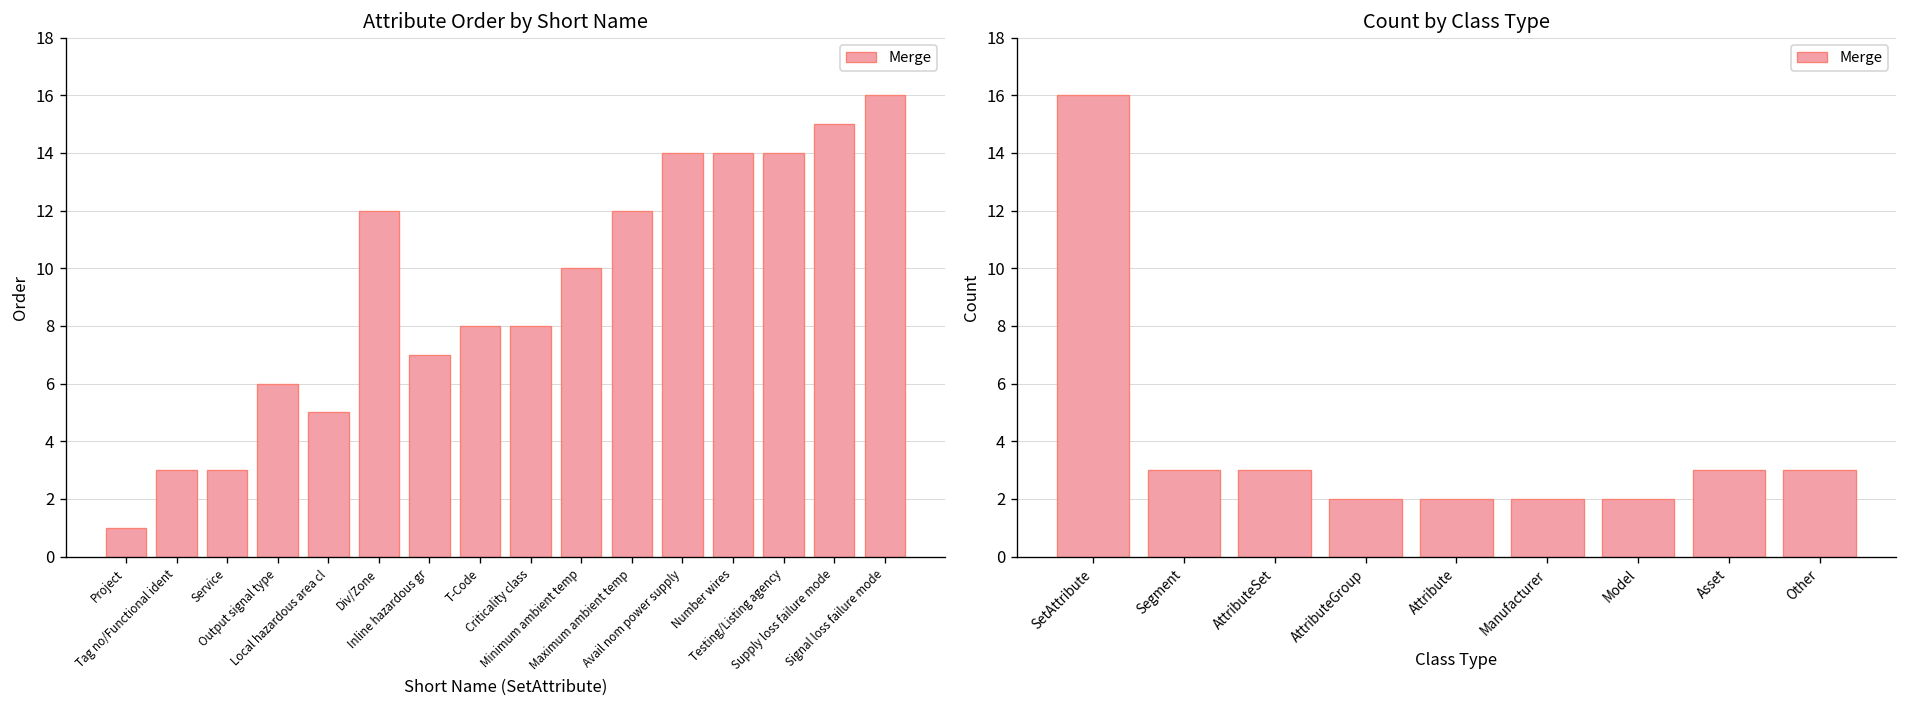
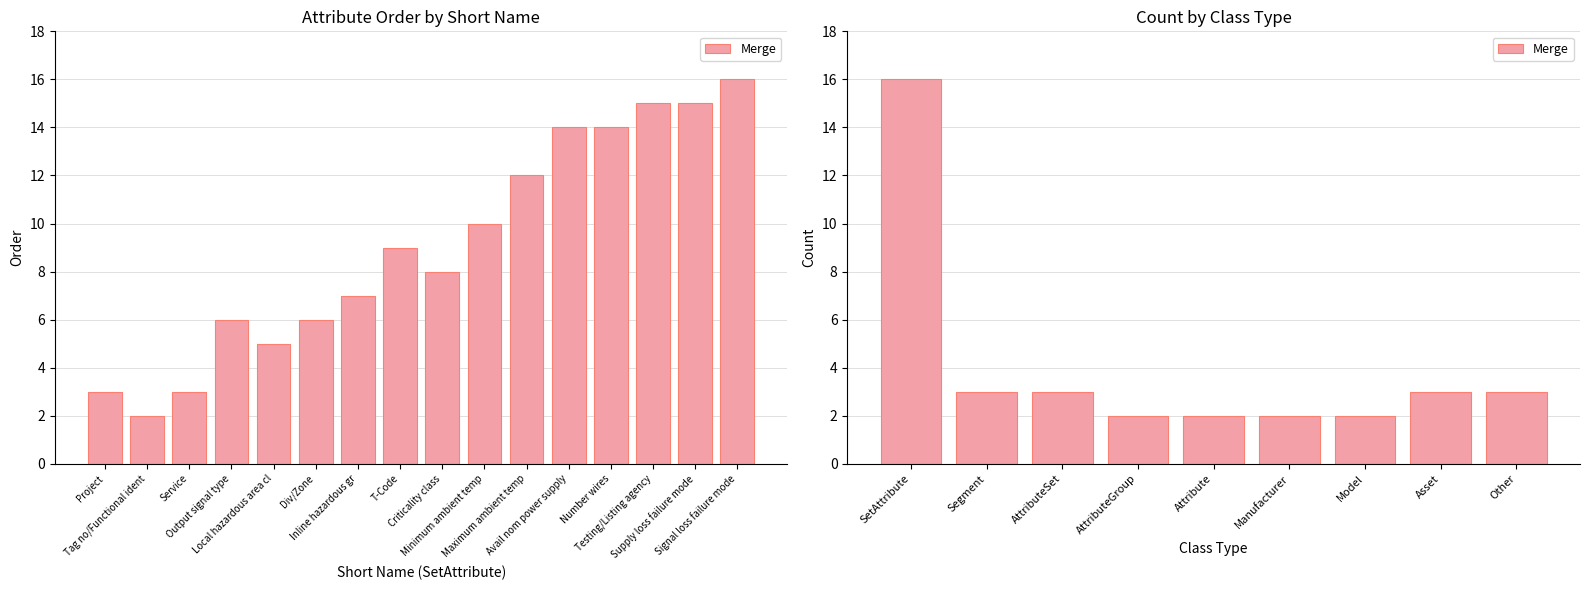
  {
    "Attribute Order by Short Name": {
-     "Project": 1,
-     "Tag no/Functional ident": 3,
+     "Project": 3,
+     "Tag no/Functional ident": 2,
      "Service": 3,
      "Output signal type": 6,
      "Local hazardous area cl": 5,
-     "Div/Zone": 12,
+     "Div/Zone": 6,
      "Inline hazardous gr": 7,
-     "T-Code": 8,
+     "T-Code": 9,
      "Criticality class": 8,
      "Minimum ambient temp": 10,
      "Maximum ambient temp": 12,
      "Avail nom power supply": 14,
      "Number wires": 14,
-     "Testing/Listing agency": 14,
+     "Testing/Listing agency": 15,
      "Supply loss failure mode": 15,
      "Signal loss failure mode": 16
    },
    "Count by Class Type": {
      "SetAttribute": 16.0,
      "Segment": 3.0,
      "AttributeSet": 3.0,
      "AttributeGroup": 2.0,
      "Attribute": 2.0,
      "Manufacturer": 2.0,
      "Model": 2.0,
      "Asset": 3.0,
      "Other": 3.0
    }
  }
